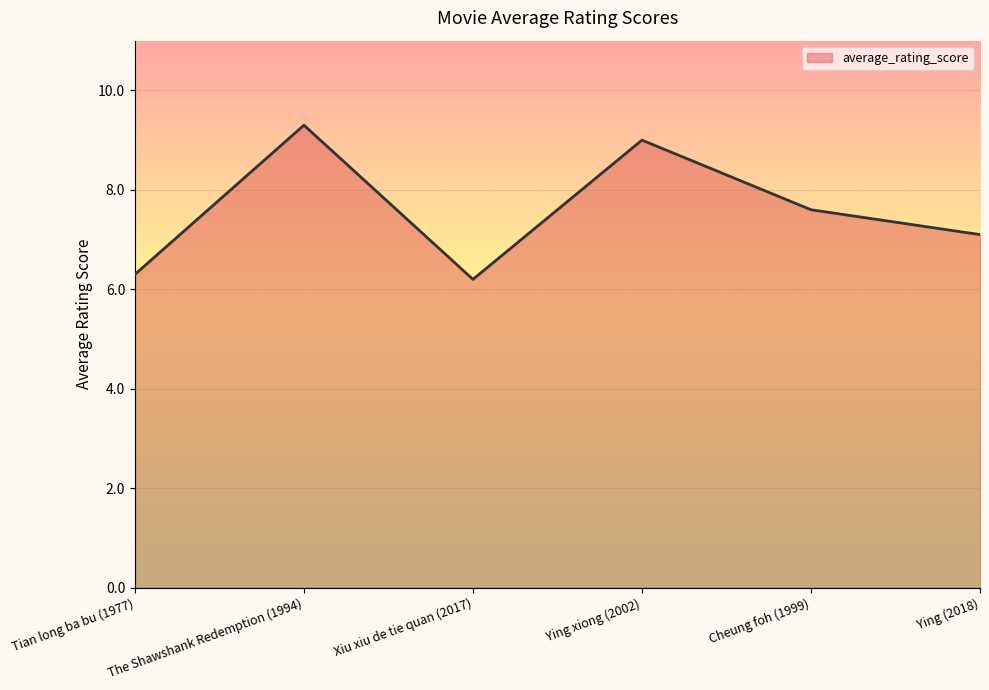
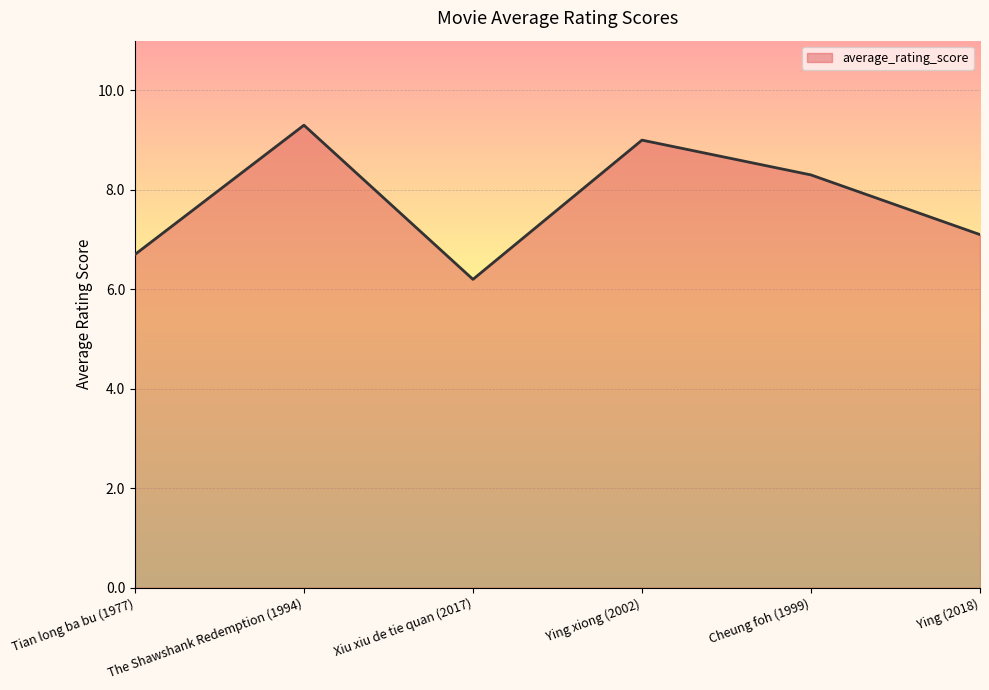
  {
-   "Tian long ba bu (1977)": 6.3,
+   "Tian long ba bu (1977)": 6.7,
    "The Shawshank Redemption (1994)": 9.3,
    "Xiu xiu de tie quan (2017)": 6.2,
    "Ying xiong (2002)": 9.0,
-   "Cheung foh (1999)": 7.6,
+   "Cheung foh (1999)": 8.3,
    "Ying (2018)": 7.1
  }
